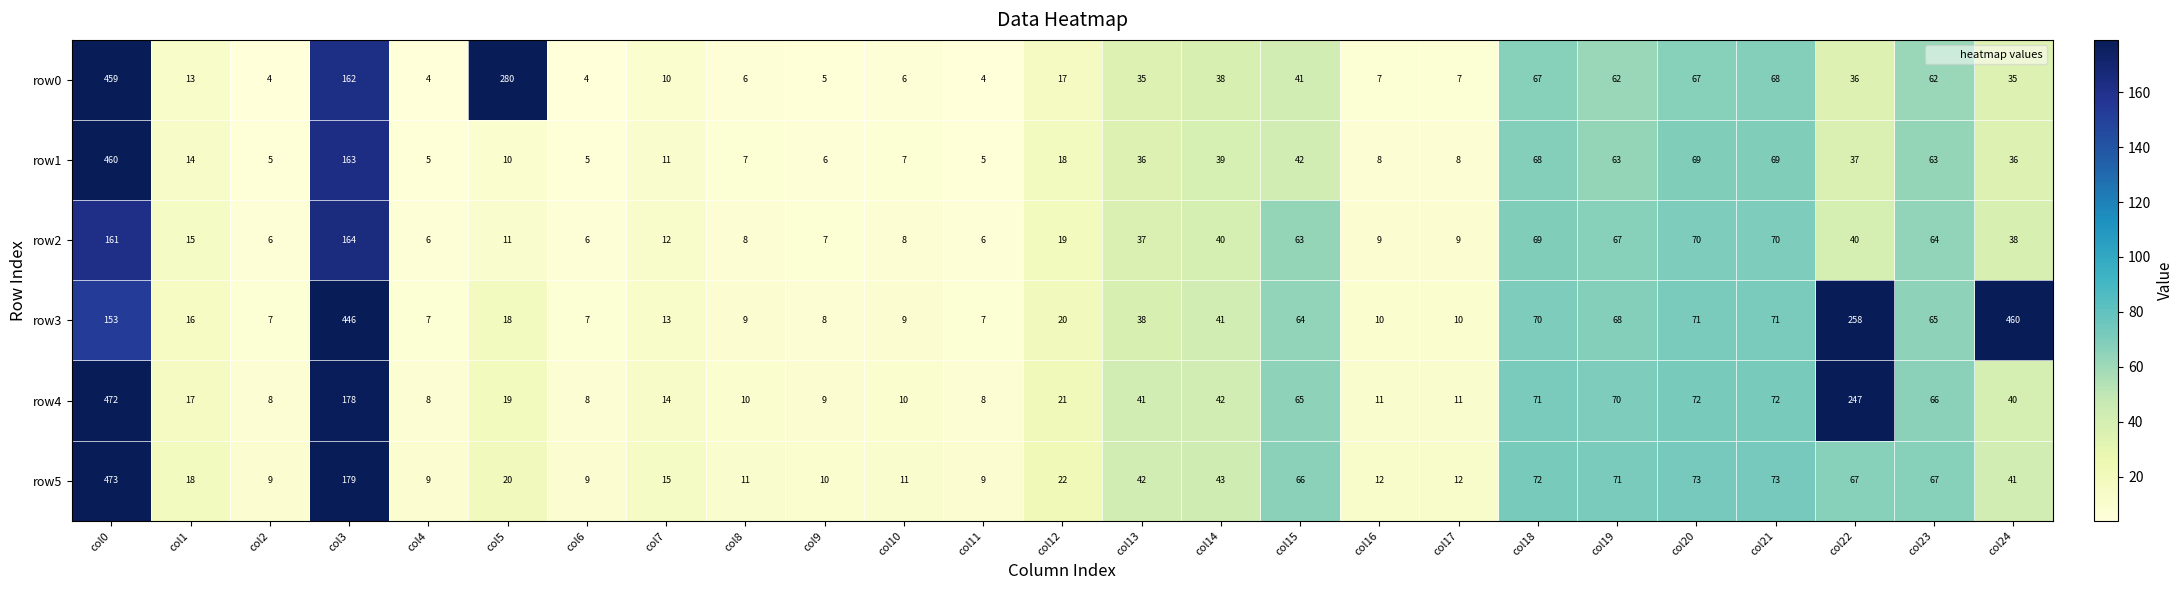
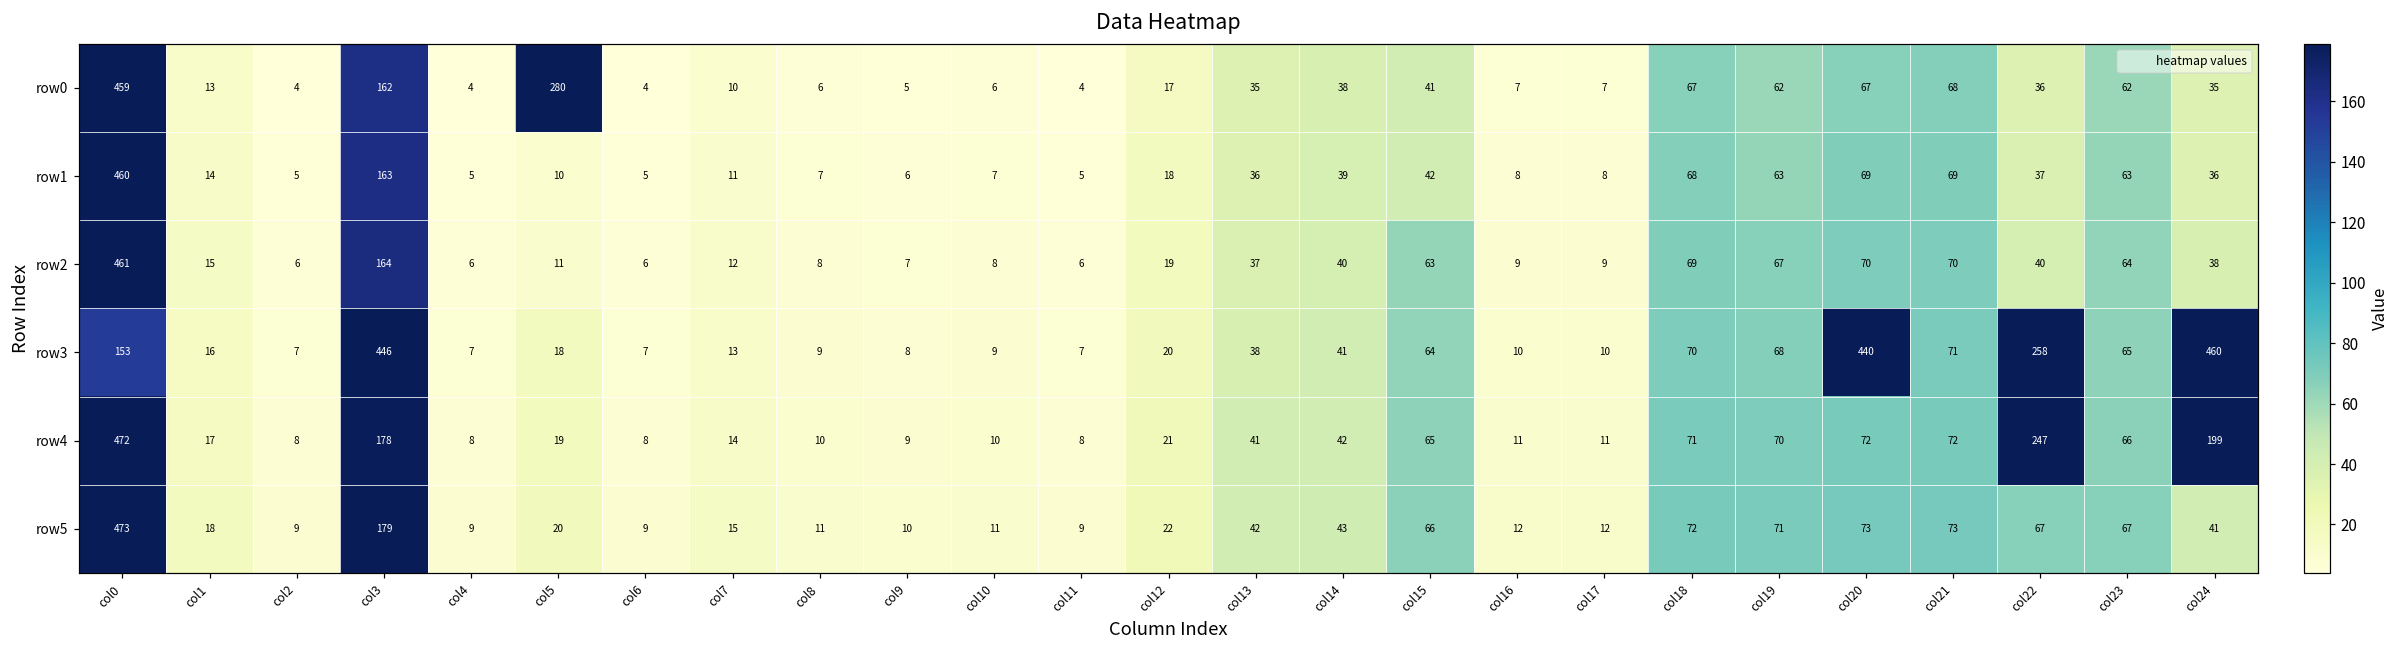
  {
    "row0": {
      "col0": 459,
      "col1": 13,
      "col2": 4,
      "col3": 162,
      "col4": 4,
      "col5": 280,
      "col6": 4,
      "col7": 10,
      "col8": 6,
      "col9": 5,
      "col10": 6,
      "col11": 4,
      "col12": 17,
      "col13": 35,
      "col14": 38,
      "col15": 41,
      "col16": 7,
      "col17": 7,
      "col18": 67,
      "col19": 62,
      "col20": 67,
      "col21": 68,
      "col22": 36,
      "col23": 62,
      "col24": 35
    },
    "row1": {
      "col0": 460,
      "col1": 14,
      "col2": 5,
      "col3": 163,
      "col4": 5,
      "col5": 10,
      "col6": 5,
      "col7": 11,
      "col8": 7,
      "col9": 6,
      "col10": 7,
      "col11": 5,
      "col12": 18,
      "col13": 36,
      "col14": 39,
      "col15": 42,
      "col16": 8,
      "col17": 8,
      "col18": 68,
      "col19": 63,
      "col20": 69,
      "col21": 69,
      "col22": 37,
      "col23": 63,
      "col24": 36
    },
    "row2": {
-     "col0": 161,
+     "col0": 461,
      "col1": 15,
      "col2": 6,
      "col3": 164,
      "col4": 6,
      "col5": 11,
      "col6": 6,
      "col7": 12,
      "col8": 8,
      "col9": 7,
      "col10": 8,
      "col11": 6,
      "col12": 19,
      "col13": 37,
      "col14": 40,
      "col15": 63,
      "col16": 9,
      "col17": 9,
      "col18": 69,
      "col19": 67,
      "col20": 70,
      "col21": 70,
      "col22": 40,
      "col23": 64,
      "col24": 38
    },
    "row3": {
      "col0": 153,
      "col1": 16,
      "col2": 7,
      "col3": 446,
      "col4": 7,
      "col5": 18,
      "col6": 7,
      "col7": 13,
      "col8": 9,
      "col9": 8,
      "col10": 9,
      "col11": 7,
      "col12": 20,
      "col13": 38,
      "col14": 41,
      "col15": 64,
      "col16": 10,
      "col17": 10,
      "col18": 70,
      "col19": 68,
-     "col20": 71,
+     "col20": 440,
      "col21": 71,
      "col22": 258,
      "col23": 65,
      "col24": 460
    },
    "row4": {
      "col0": 472,
      "col1": 17,
      "col2": 8,
      "col3": 178,
      "col4": 8,
      "col5": 19,
      "col6": 8,
      "col7": 14,
      "col8": 10,
      "col9": 9,
      "col10": 10,
      "col11": 8,
      "col12": 21,
      "col13": 41,
      "col14": 42,
      "col15": 65,
      "col16": 11,
      "col17": 11,
      "col18": 71,
      "col19": 70,
      "col20": 72,
      "col21": 72,
      "col22": 247,
      "col23": 66,
-     "col24": 40
+     "col24": 199
    },
    "row5": {
      "col0": 473,
      "col1": 18,
      "col2": 9,
      "col3": 179,
      "col4": 9,
      "col5": 20,
      "col6": 9,
      "col7": 15,
      "col8": 11,
      "col9": 10,
      "col10": 11,
      "col11": 9,
      "col12": 22,
      "col13": 42,
      "col14": 43,
      "col15": 66,
      "col16": 12,
      "col17": 12,
      "col18": 72,
      "col19": 71,
      "col20": 73,
      "col21": 73,
      "col22": 67,
      "col23": 67,
      "col24": 41
    }
  }
